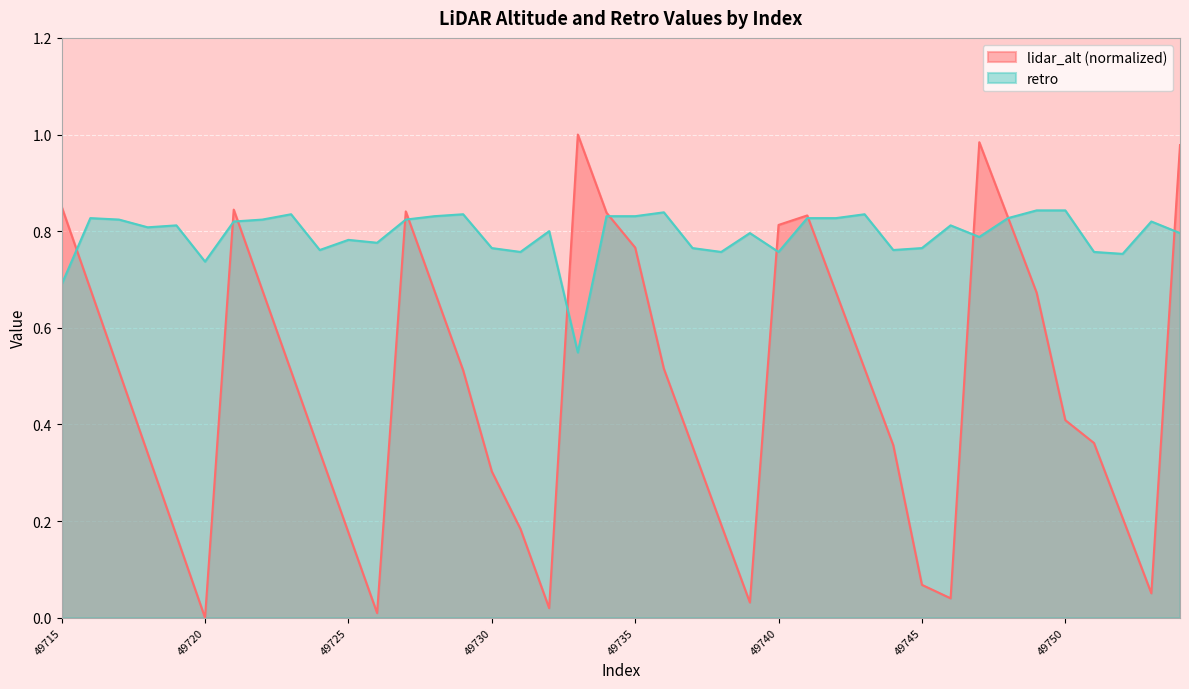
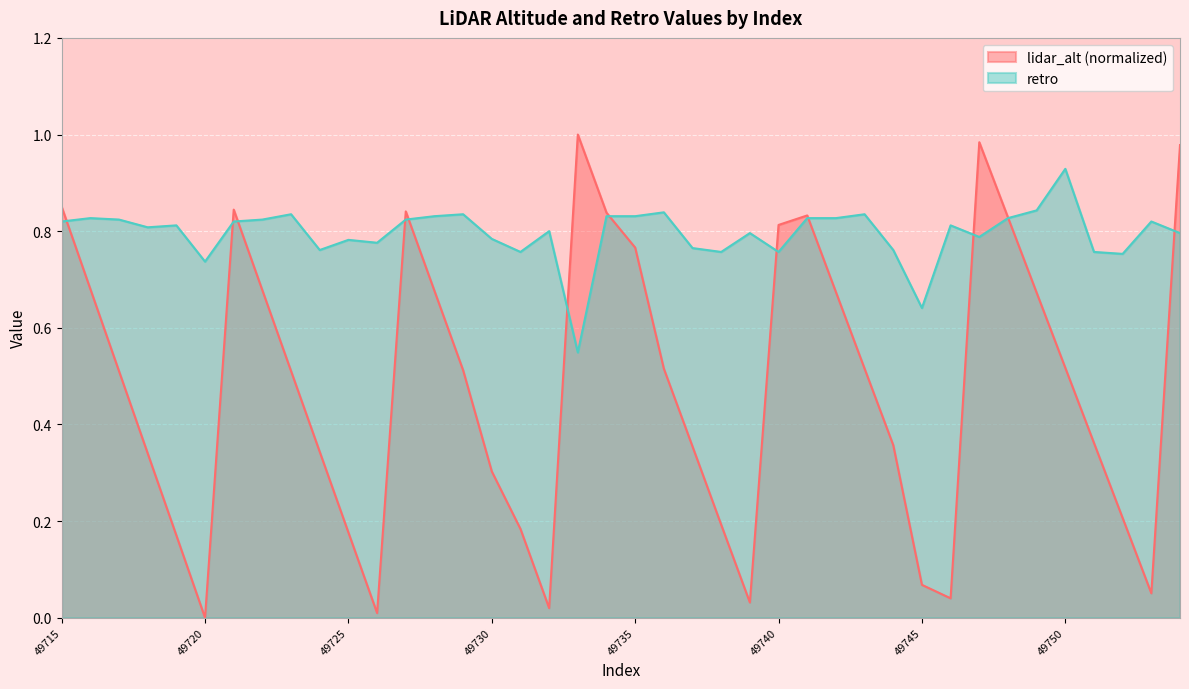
  {
    "lidar_alt (normalized)": {
      "49715": 0.85,
      "49720": 0.00,
      "49725": 0.18,
      "49730": 0.30,
      "49735": 0.77,
      "49740": 0.81,
      "49745": 0.07,
-     "49750": 0.41
+     "49750": 0.52
    },
    "retro": {
-     "49715": 0.69,
+     "49715": 0.82,
      "49720": 0.74,
      "49725": 0.78,
-     "49730": 0.77,
+     "49730": 0.78,
      "49735": 0.83,
      "49740": 0.76,
-     "49745": 0.77,
-     "49750": 0.84
+     "49745": 0.64,
+     "49750": 0.93
    }
  }
